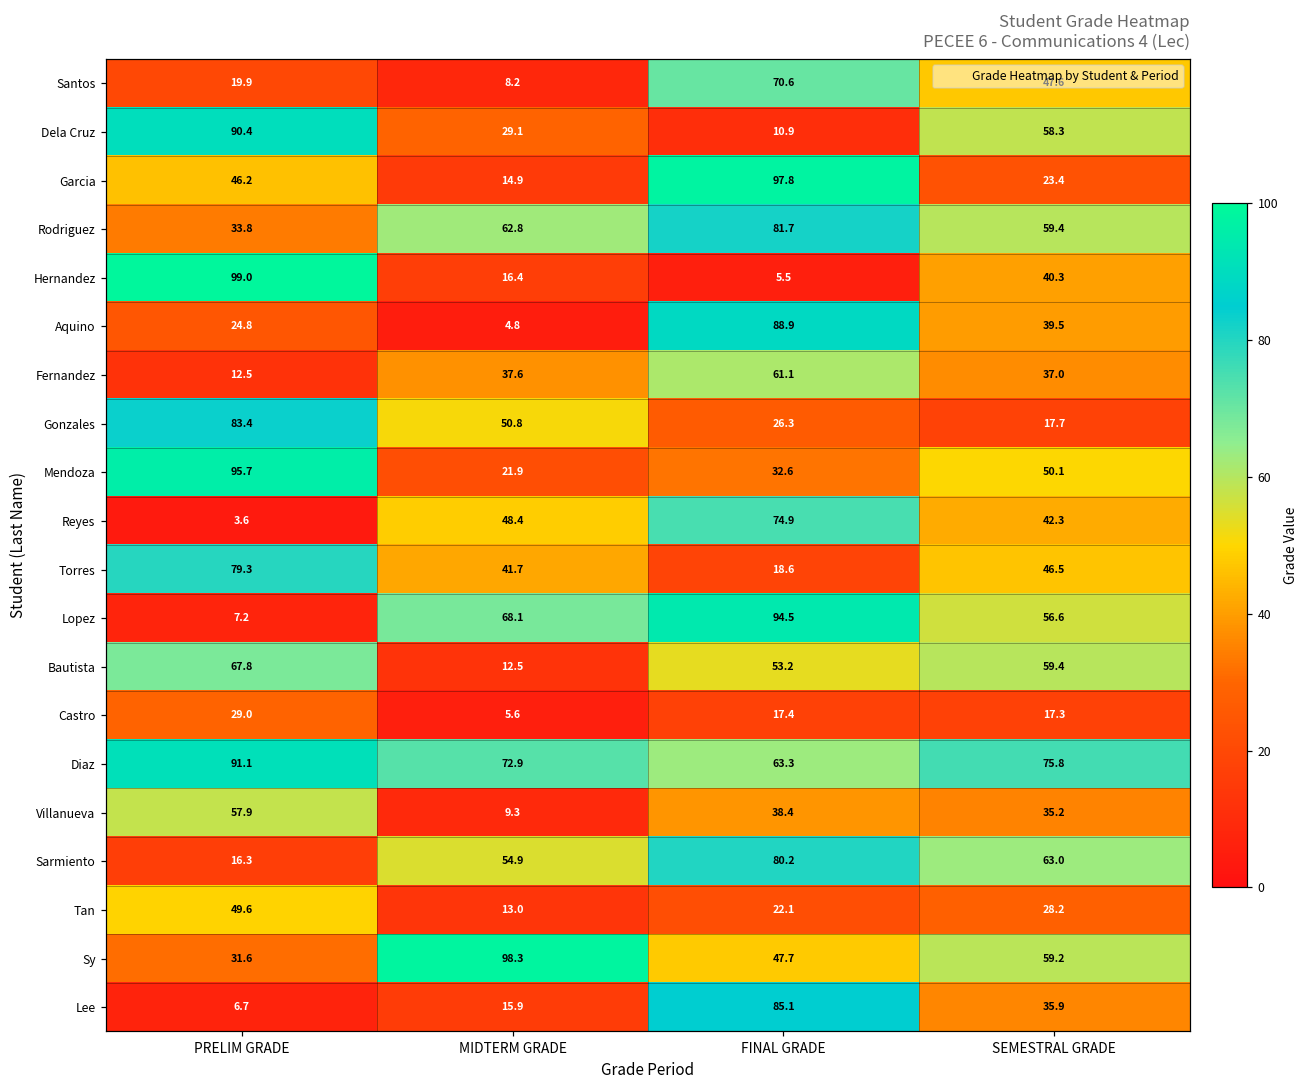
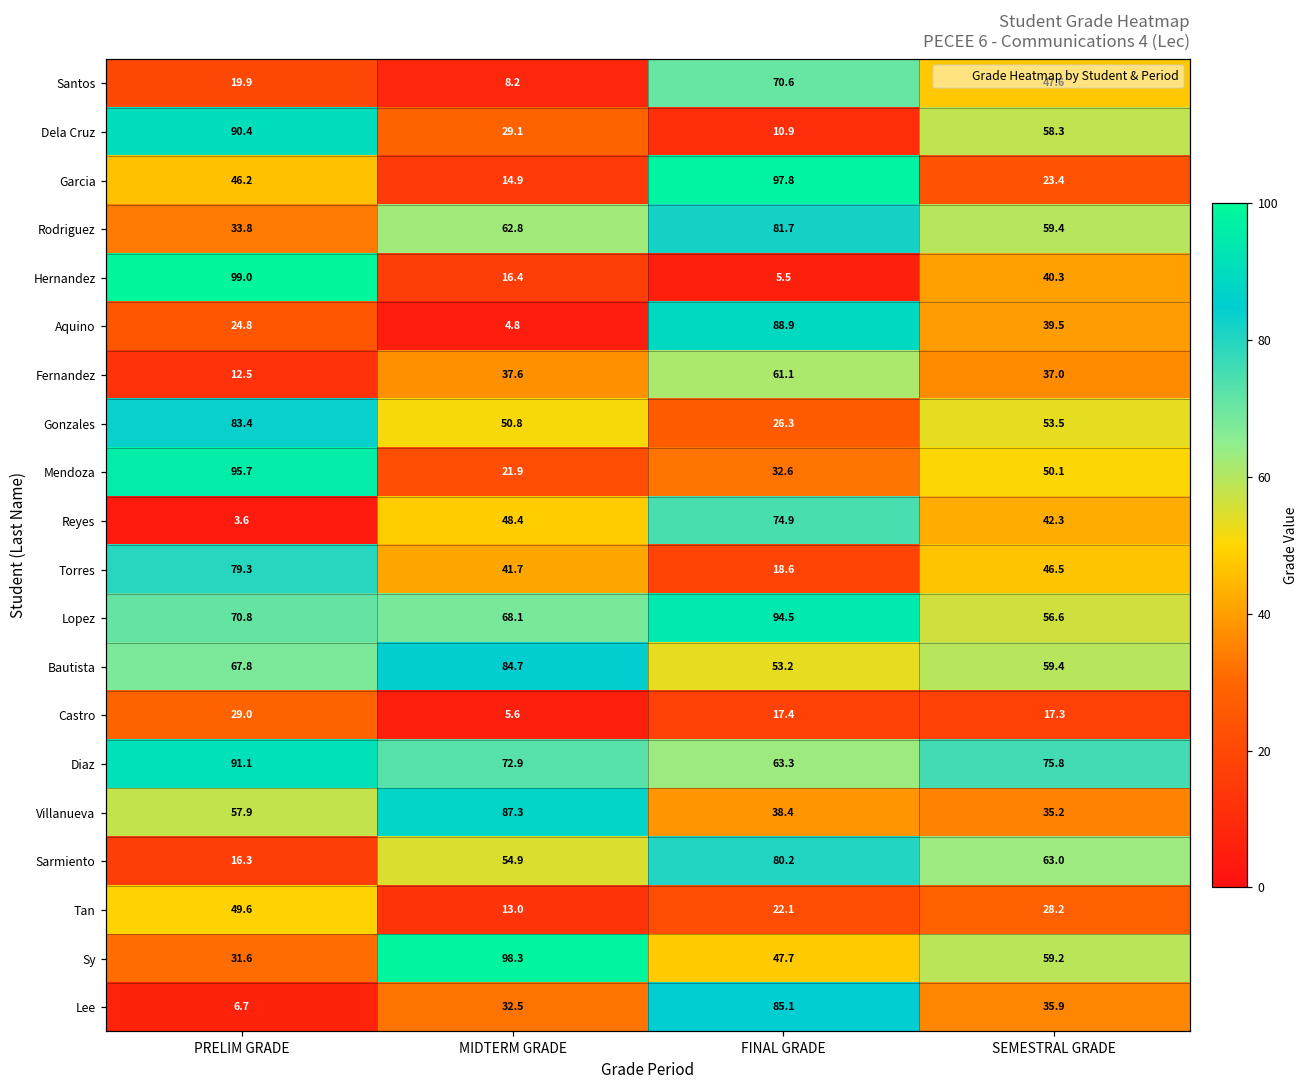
  {
    "Santos": {
      "PRELIM GRADE": 19.9,
      "MIDTERM GRADE": 8.2,
      "FINAL GRADE": 70.6
    },
    "Dela Cruz": {
      "PRELIM GRADE": 90.4,
      "MIDTERM GRADE": 29.1,
      "FINAL GRADE": 10.9,
      "SEMESTRAL GRADE": 58.3
    },
    "Garcia": {
      "PRELIM GRADE": 46.2,
      "MIDTERM GRADE": 14.9,
      "FINAL GRADE": 97.8,
      "SEMESTRAL GRADE": 23.4
    },
    "Rodriguez": {
      "PRELIM GRADE": 33.8,
      "MIDTERM GRADE": 62.8,
      "FINAL GRADE": 81.7,
      "SEMESTRAL GRADE": 59.4
    },
    "Hernandez": {
      "PRELIM GRADE": 99.0,
      "MIDTERM GRADE": 16.4,
      "FINAL GRADE": 5.5,
      "SEMESTRAL GRADE": 40.3
    },
    "Aquino": {
      "PRELIM GRADE": 24.8,
      "MIDTERM GRADE": 4.8,
      "FINAL GRADE": 88.9,
      "SEMESTRAL GRADE": 39.5
    },
    "Fernandez": {
      "PRELIM GRADE": 12.5,
      "MIDTERM GRADE": 37.6,
      "FINAL GRADE": 61.1,
      "SEMESTRAL GRADE": 37.0
    },
    "Gonzales": {
      "PRELIM GRADE": 83.4,
      "MIDTERM GRADE": 50.8,
      "FINAL GRADE": 26.3,
-     "SEMESTRAL GRADE": 17.7
+     "SEMESTRAL GRADE": 53.5
    },
    "Mendoza": {
      "PRELIM GRADE": 95.7,
      "MIDTERM GRADE": 21.9,
      "FINAL GRADE": 32.6,
      "SEMESTRAL GRADE": 50.1
    },
    "Reyes": {
      "PRELIM GRADE": 3.6,
      "MIDTERM GRADE": 48.4,
      "FINAL GRADE": 74.9,
      "SEMESTRAL GRADE": 42.3
    },
    "Torres": {
      "PRELIM GRADE": 79.3,
      "MIDTERM GRADE": 41.7,
      "FINAL GRADE": 18.6,
      "SEMESTRAL GRADE": 46.5
    },
    "Lopez": {
-     "PRELIM GRADE": 7.2,
+     "PRELIM GRADE": 70.8,
      "MIDTERM GRADE": 68.1,
      "FINAL GRADE": 94.5,
      "SEMESTRAL GRADE": 56.6
    },
    "Bautista": {
      "PRELIM GRADE": 67.8,
-     "MIDTERM GRADE": 12.5,
+     "MIDTERM GRADE": 84.7,
      "FINAL GRADE": 53.2,
      "SEMESTRAL GRADE": 59.4
    },
    "Castro": {
      "PRELIM GRADE": 29.0,
      "MIDTERM GRADE": 5.6,
      "FINAL GRADE": 17.4,
      "SEMESTRAL GRADE": 17.3
    },
    "Diaz": {
      "PRELIM GRADE": 91.1,
      "MIDTERM GRADE": 72.9,
      "FINAL GRADE": 63.3,
      "SEMESTRAL GRADE": 75.8
    },
    "Villanueva": {
      "PRELIM GRADE": 57.9,
-     "MIDTERM GRADE": 9.3,
+     "MIDTERM GRADE": 87.3,
      "FINAL GRADE": 38.4,
      "SEMESTRAL GRADE": 35.2
    },
    "Sarmiento": {
      "PRELIM GRADE": 16.3,
      "MIDTERM GRADE": 54.9,
      "FINAL GRADE": 80.2,
      "SEMESTRAL GRADE": 63.0
    },
    "Tan": {
      "PRELIM GRADE": 49.6,
      "MIDTERM GRADE": 13.0,
      "FINAL GRADE": 22.1,
      "SEMESTRAL GRADE": 28.2
    },
    "Sy": {
      "PRELIM GRADE": 31.6,
      "MIDTERM GRADE": 98.3,
      "FINAL GRADE": 47.7,
      "SEMESTRAL GRADE": 59.2
    },
    "Lee": {
      "PRELIM GRADE": 6.7,
-     "MIDTERM GRADE": 15.9,
+     "MIDTERM GRADE": 32.5,
      "FINAL GRADE": 85.1,
      "SEMESTRAL GRADE": 35.9
    }
  }
